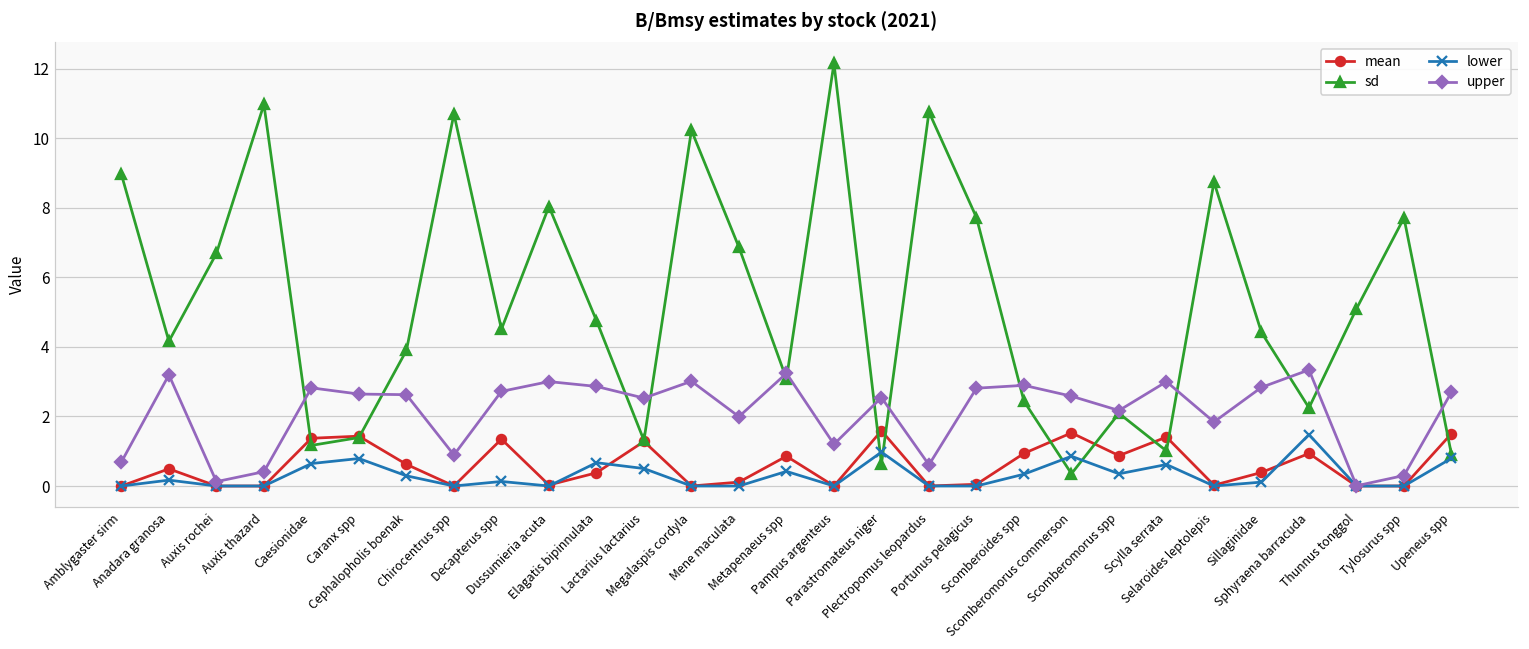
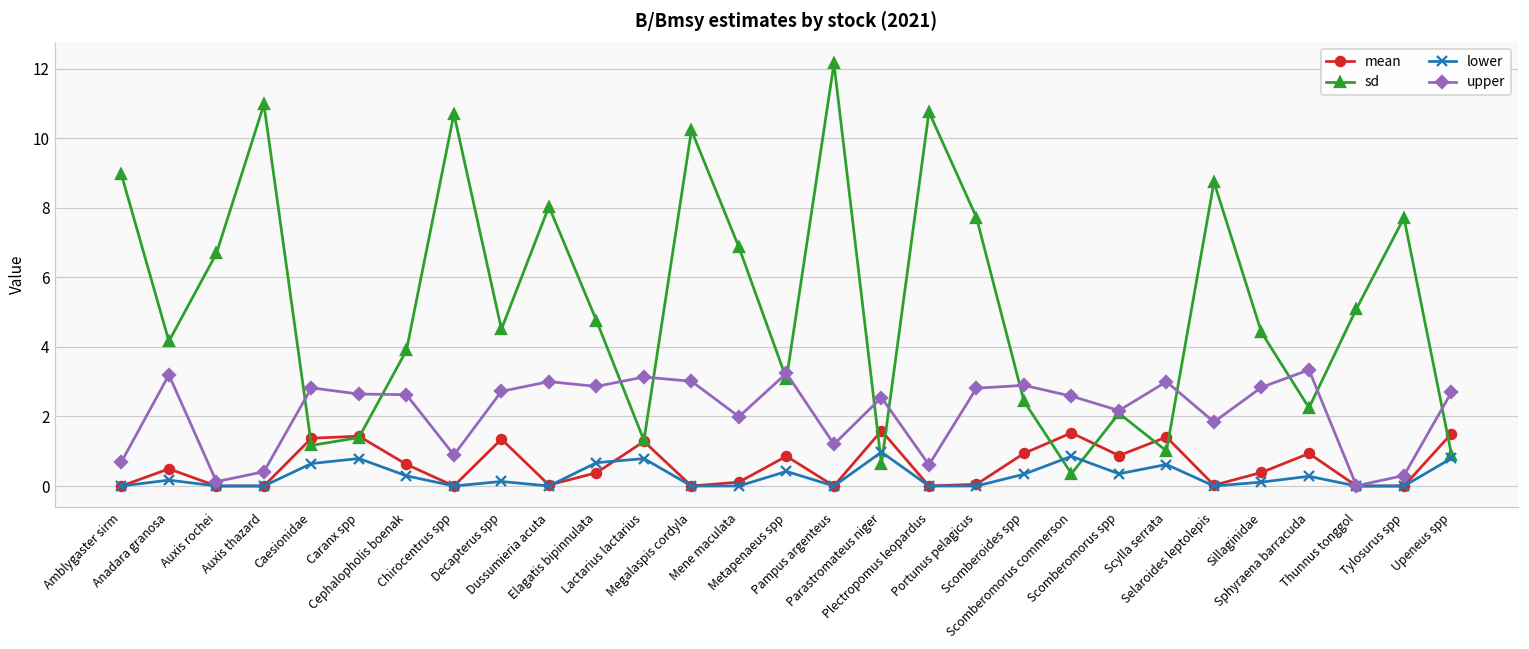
  {
    "mean": {
      "Anadara granosa": 0.5,
      "Caesionidae": 1.4,
      "Cephalopholis boenak": 0.6,
      "Decapterus spp": 1.3,
      "Elagatis bipinnulata": 0.4,
      "Mene maculata": 0.1,
      "Metapenaeus spp": 0.9,
      "Parastromateus niger": 1.6,
      "Scomberoides spp": 0.9,
      "Scomberomorus commerson": 1.5,
      "Scomberomorus spp": 0.9,
      "Scylla serrata": 1.4,
      "Sillaginidae": 0.4,
      "Sphyraena barracuda": 0.9,
      "Upeneus spp": 1.5
    },
    "sd": {
      "Amblygaster sirm": 9.0,
      "Anadara granosa": 4.2,
      "Auxis rochei": 6.7,
      "Auxis thazard": 11.0,
      "Caesionidae": 1.2,
      "Cephalopholis boenak": 3.9,
      "Chirocentrus spp": 10.7,
      "Decapterus spp": 4.5,
      "Dussumieria acuta": 8.0,
      "Elagatis bipinnulata": 4.8,
      "Megalaspis cordyla": 10.2,
      "Mene maculata": 6.9,
      "Metapenaeus spp": 3.1,
      "Pampus argenteus": 12.2,
      "Parastromateus niger": 0.6,
      "Plectropomus leopardus": 10.8,
      "Portunus pelagicus": 7.7,
      "Scomberoides spp": 2.4,
      "Scomberomorus commerson": 0.4,
      "Scomberomorus spp": 2.1,
      "Scylla serrata": 1.0,
      "Selaroides leptolepis": 8.7,
      "Sillaginidae": 4.4,
      "Sphyraena barracuda": 2.2,
      "Thunnus tonggol": 5.1,
      "Tylosurus spp": 7.7,
      "Upeneus spp": 0.9
    },
    "lower": {
      "Anadara granosa": 0.2,
      "Caesionidae": 0.6,
      "Caranx spp": 0.8,
      "Cephalopholis boenak": 0.3,
      "Decapterus spp": 0.1,
      "Elagatis bipinnulata": 0.7,
-     "Lactarius lactarius": 0.5,
+     "Lactarius lactarius": 0.8,
      "Mene maculata": 0.0,
      "Metapenaeus spp": 0.4,
      "Parastromateus niger": 1.0,
      "Scomberoides spp": 0.3,
      "Scomberomorus commerson": 0.9,
      "Scomberomorus spp": 0.4,
      "Scylla serrata": 0.6,
      "Sillaginidae": 0.1,
-     "Sphyraena barracuda": 1.5,
+     "Sphyraena barracuda": 0.3,
      "Upeneus spp": 0.8
    },
    "upper": {
      "Amblygaster sirm": 0.7,
      "Anadara granosa": 3.2,
      "Auxis rochei": 0.1,
      "Auxis thazard": 0.4,
      "Caesionidae": 2.8,
      "Caranx spp": 2.6,
      "Cephalopholis boenak": 2.6,
      "Chirocentrus spp": 0.9,
      "Decapterus spp": 2.7,
      "Dussumieria acuta": 3.0,
      "Elagatis bipinnulata": 2.9,
-     "Lactarius lactarius": 2.5,
+     "Lactarius lactarius": 3.1,
      "Megalaspis cordyla": 3.0,
      "Mene maculata": 2.0,
      "Metapenaeus spp": 3.2,
      "Pampus argenteus": 1.2,
      "Parastromateus niger": 2.5,
      "Plectropomus leopardus": 0.6,
      "Portunus pelagicus": 2.8,
      "Scomberoides spp": 2.9,
      "Scomberomorus commerson": 2.6,
      "Scomberomorus spp": 2.2,
      "Scylla serrata": 3.0,
      "Selaroides leptolepis": 1.8,
      "Sillaginidae": 2.8,
      "Sphyraena barracuda": 3.3,
      "Tylosurus spp": 0.3,
      "Upeneus spp": 2.7
    }
  }
